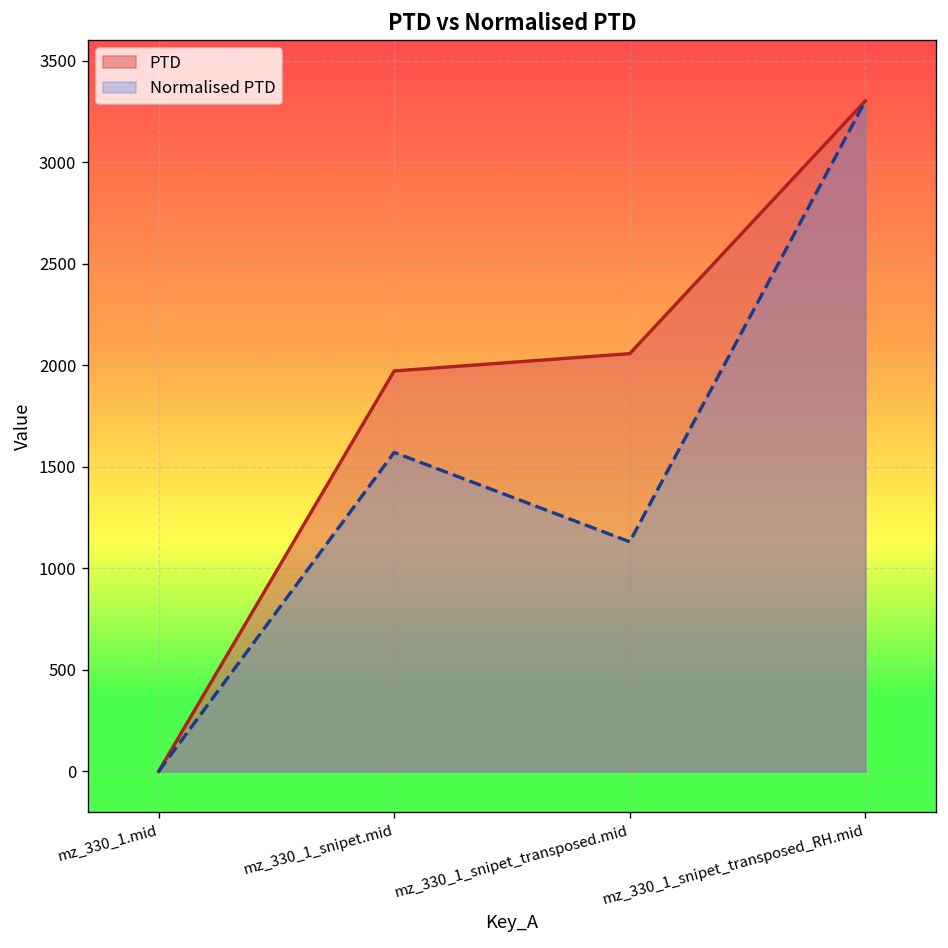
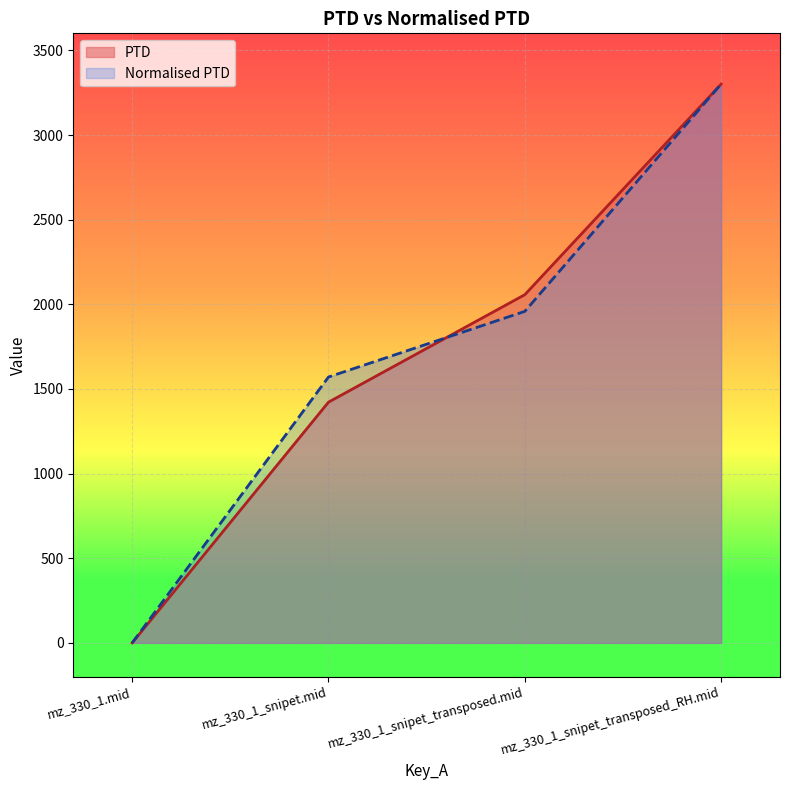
  {
    "PTD": {
-     "mz_330_1_snipet.mid": 1970,
+     "mz_330_1_snipet.mid": 1420,
      "mz_330_1_snipet_transposed.mid": 2060
    },
    "Normalised PTD": {
      "mz_330_1_snipet.mid": 1570,
-     "mz_330_1_snipet_transposed.mid": 1130
+     "mz_330_1_snipet_transposed.mid": 1960
    }
  }
